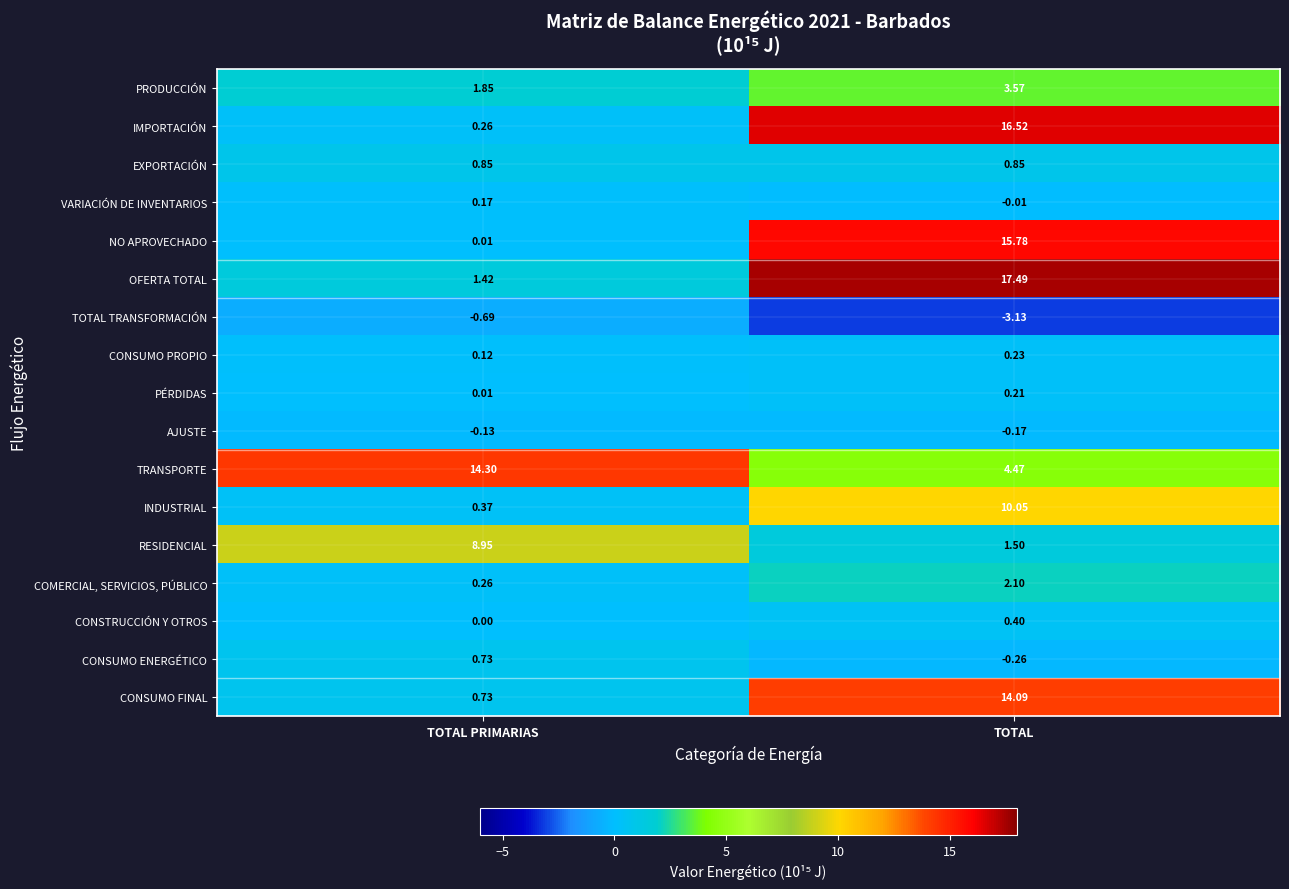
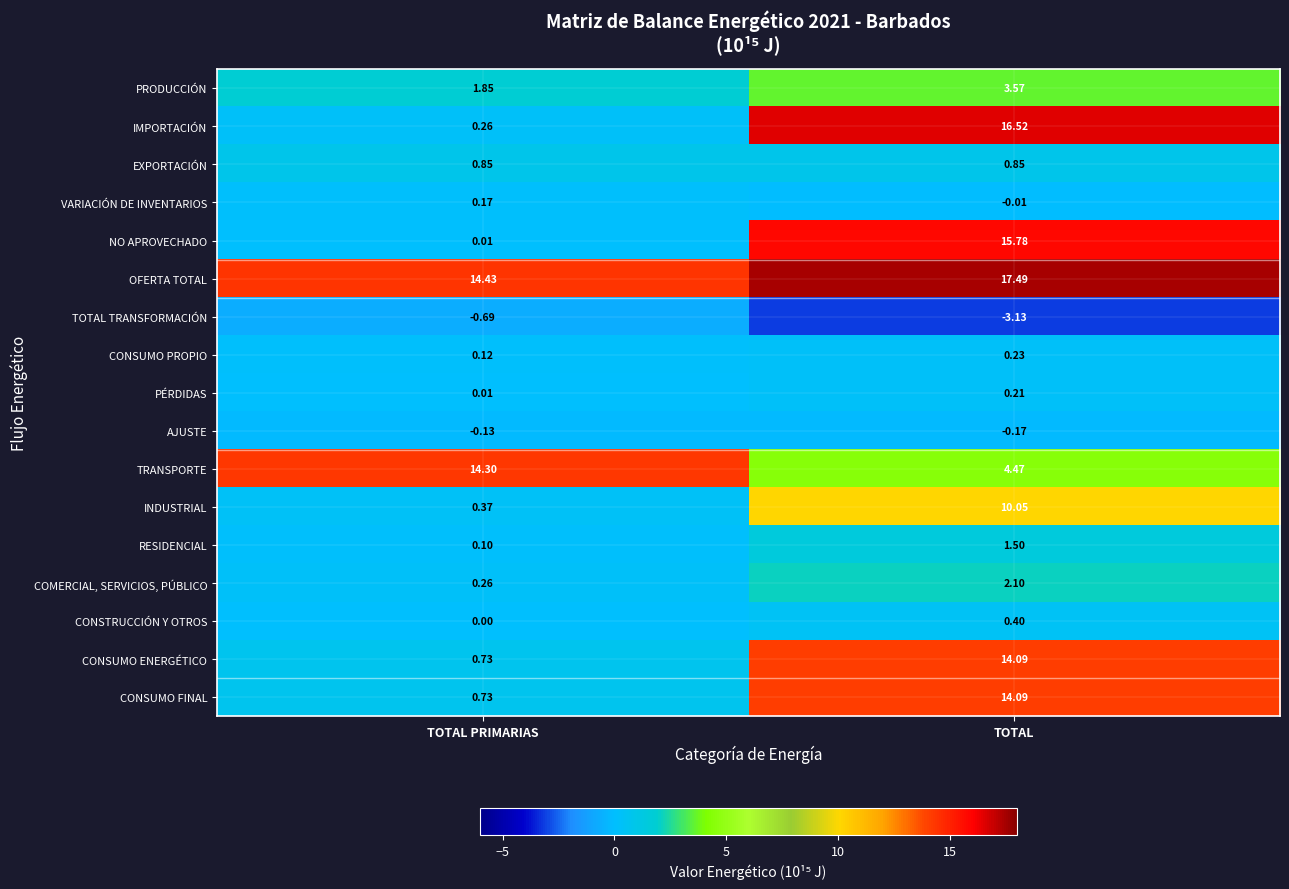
  {
    "PRODUCCIÓN": {
      "TOTAL PRIMARIAS": 1.85,
      "TOTAL": 3.57
    },
    "IMPORTACIÓN": {
      "TOTAL PRIMARIAS": 0.26,
      "TOTAL": 16.52
    },
    "EXPORTACIÓN": {
      "TOTAL PRIMARIAS": 0.85,
      "TOTAL": 0.85
    },
    "VARIACIÓN DE INVENTARIOS": {
      "TOTAL PRIMARIAS": 0.17,
      "TOTAL": -0.01
    },
    "NO APROVECHADO": {
      "TOTAL PRIMARIAS": 0.01,
      "TOTAL": 15.78
    },
    "OFERTA TOTAL": {
-     "TOTAL PRIMARIAS": 1.42,
+     "TOTAL PRIMARIAS": 14.43,
      "TOTAL": 17.49
    },
    "TOTAL TRANSFORMACIÓN": {
      "TOTAL PRIMARIAS": -0.69,
      "TOTAL": -3.13
    },
    "CONSUMO PROPIO": {
      "TOTAL PRIMARIAS": 0.12,
      "TOTAL": 0.23
    },
    "PÉRDIDAS": {
      "TOTAL PRIMARIAS": 0.01,
      "TOTAL": 0.21
    },
    "AJUSTE": {
      "TOTAL PRIMARIAS": -0.13,
      "TOTAL": -0.17
    },
    "TRANSPORTE": {
      "TOTAL PRIMARIAS": 14.30,
      "TOTAL": 4.47
    },
    "INDUSTRIAL": {
      "TOTAL PRIMARIAS": 0.37,
      "TOTAL": 10.05
    },
    "RESIDENCIAL": {
-     "TOTAL PRIMARIAS": 8.95,
+     "TOTAL PRIMARIAS": 0.10,
      "TOTAL": 1.50
    },
    "COMERCIAL, SERVICIOS, PÚBLICO": {
      "TOTAL PRIMARIAS": 0.26,
      "TOTAL": 2.10
    },
    "CONSTRUCCIÓN Y OTROS": {
      "TOTAL PRIMARIAS": 0.00,
      "TOTAL": 0.40
    },
    "CONSUMO ENERGÉTICO": {
      "TOTAL PRIMARIAS": 0.73,
-     "TOTAL": -0.26
+     "TOTAL": 14.09
    },
    "CONSUMO FINAL": {
      "TOTAL PRIMARIAS": 0.73,
      "TOTAL": 14.09
    }
  }
